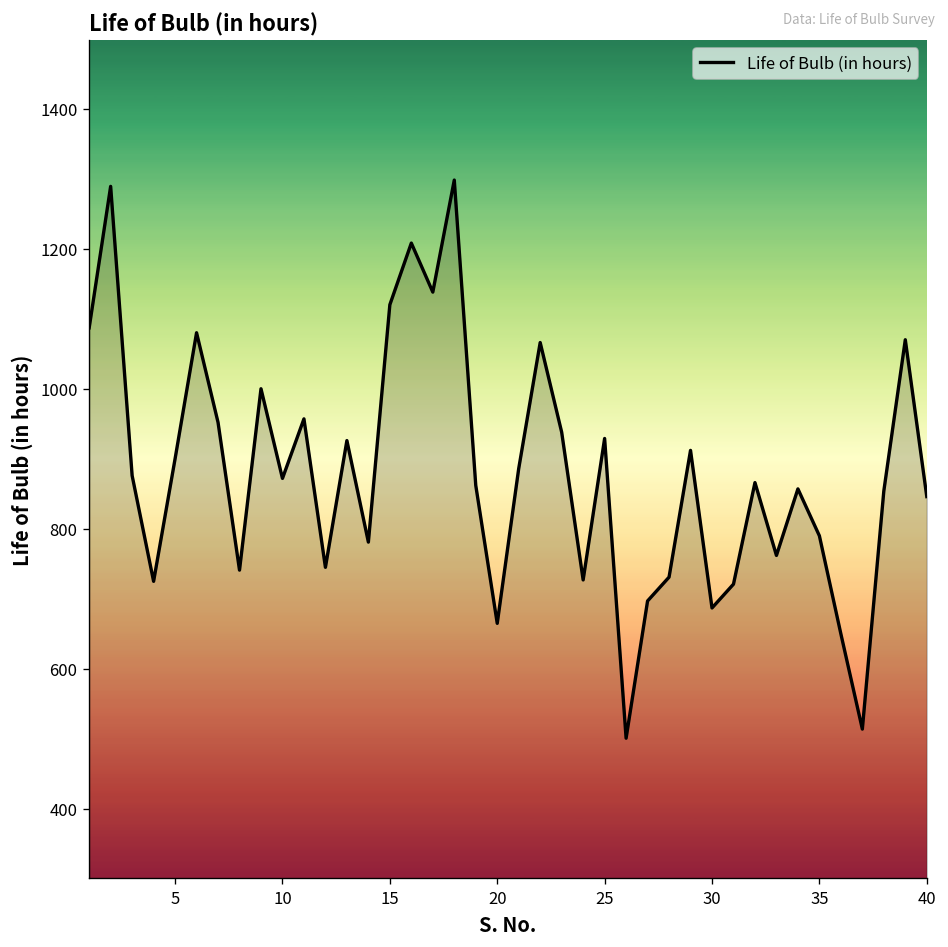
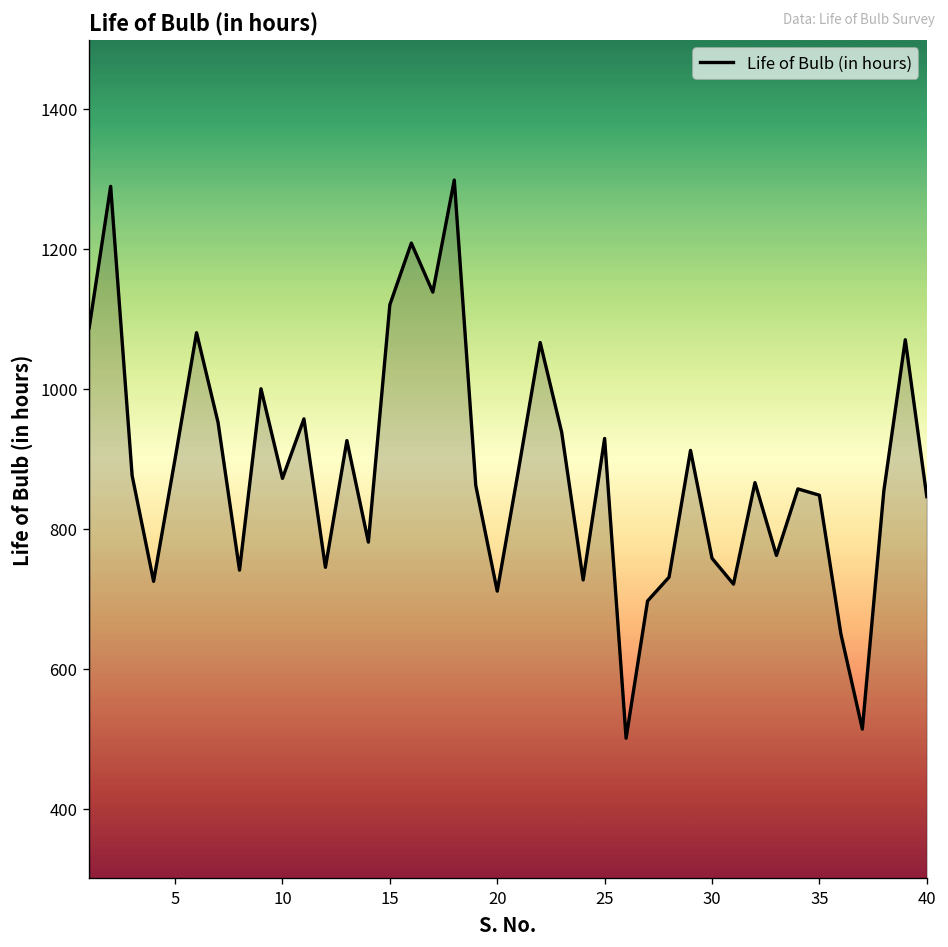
  {
    "5": 900,
    "10": 870,
    "15": 1120,
-   "20": 670,
+   "20": 710,
    "25": 930,
-   "30": 690,
-   "35": 790,
+   "30": 760,
+   "35": 850,
    "40": 850
  }
